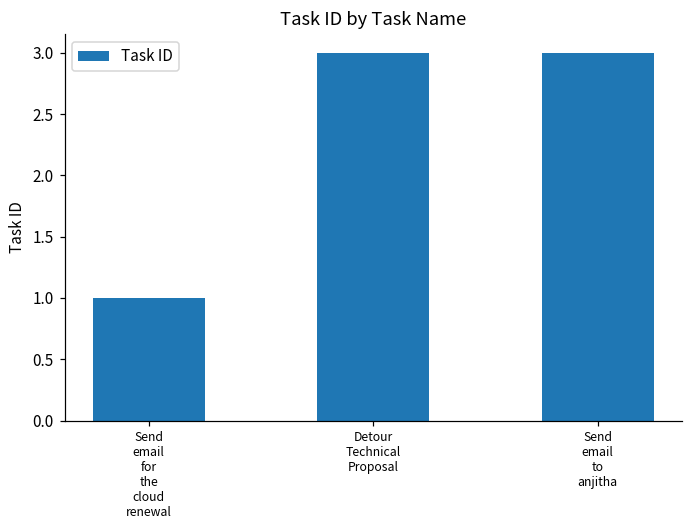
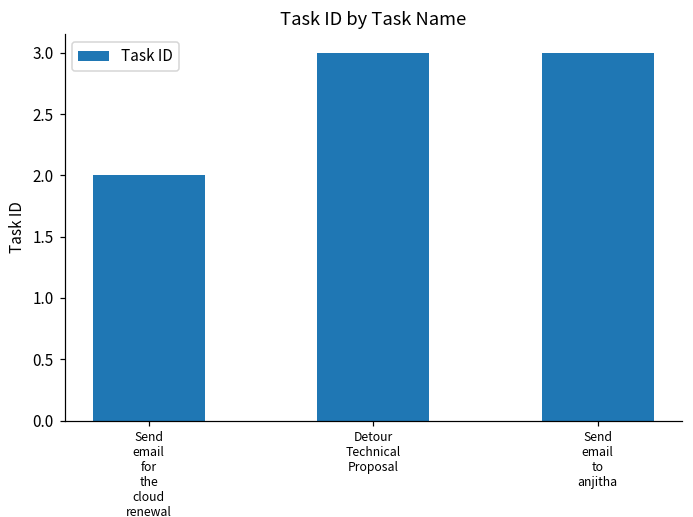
  {
-   "Send email for the cloud renewal": 1,
+   "Send email for the cloud renewal": 2,
    "Detour Technical Proposal": 3,
    "Send email to anjitha": 3
  }
